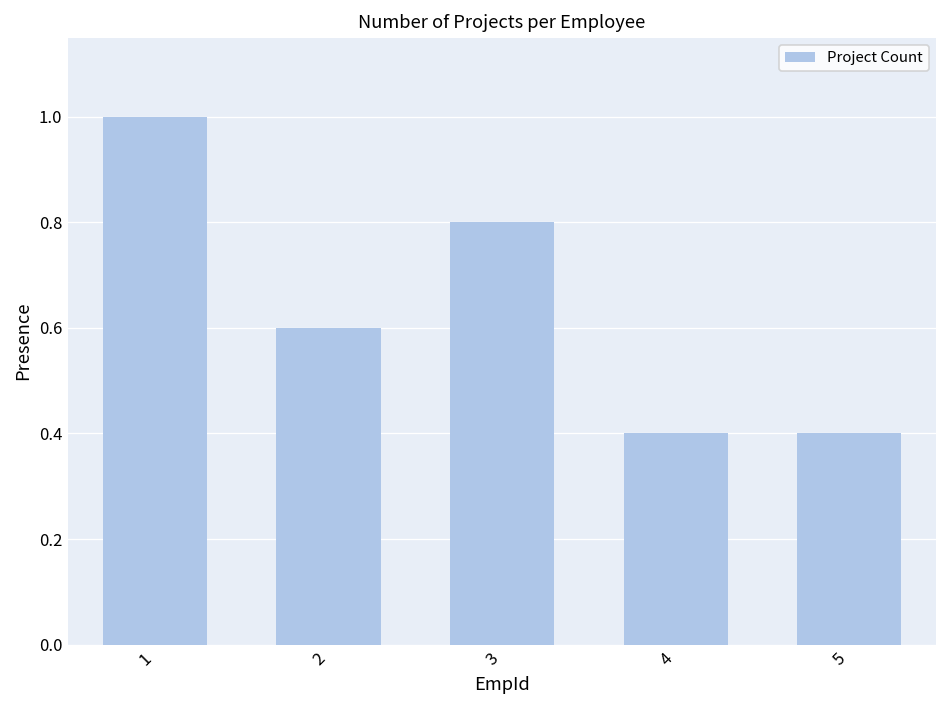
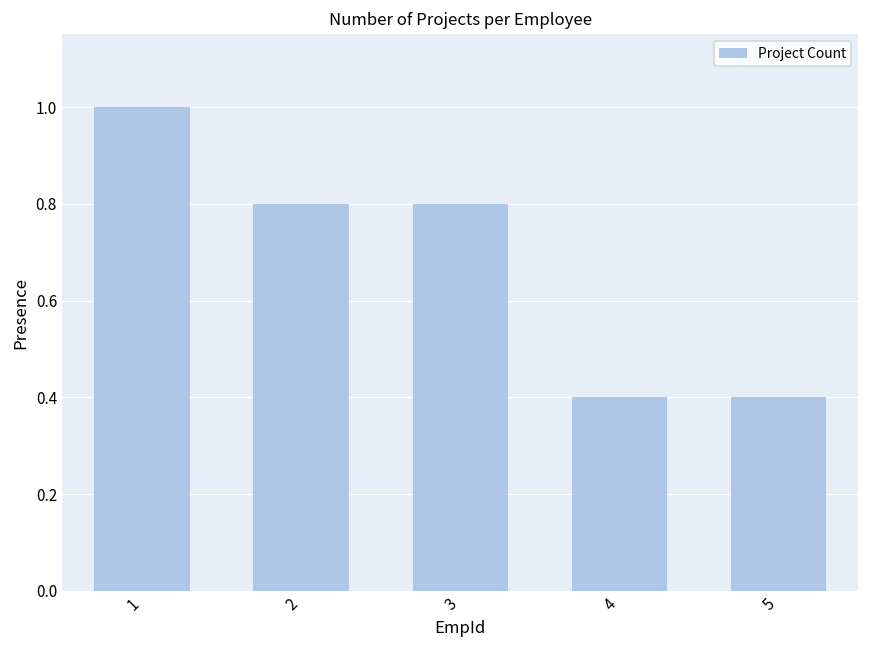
  {
    "1": 1.00,
-   "2": 0.60,
+   "2": 0.80,
    "3": 0.80,
    "4": 0.40,
    "5": 0.40
  }
